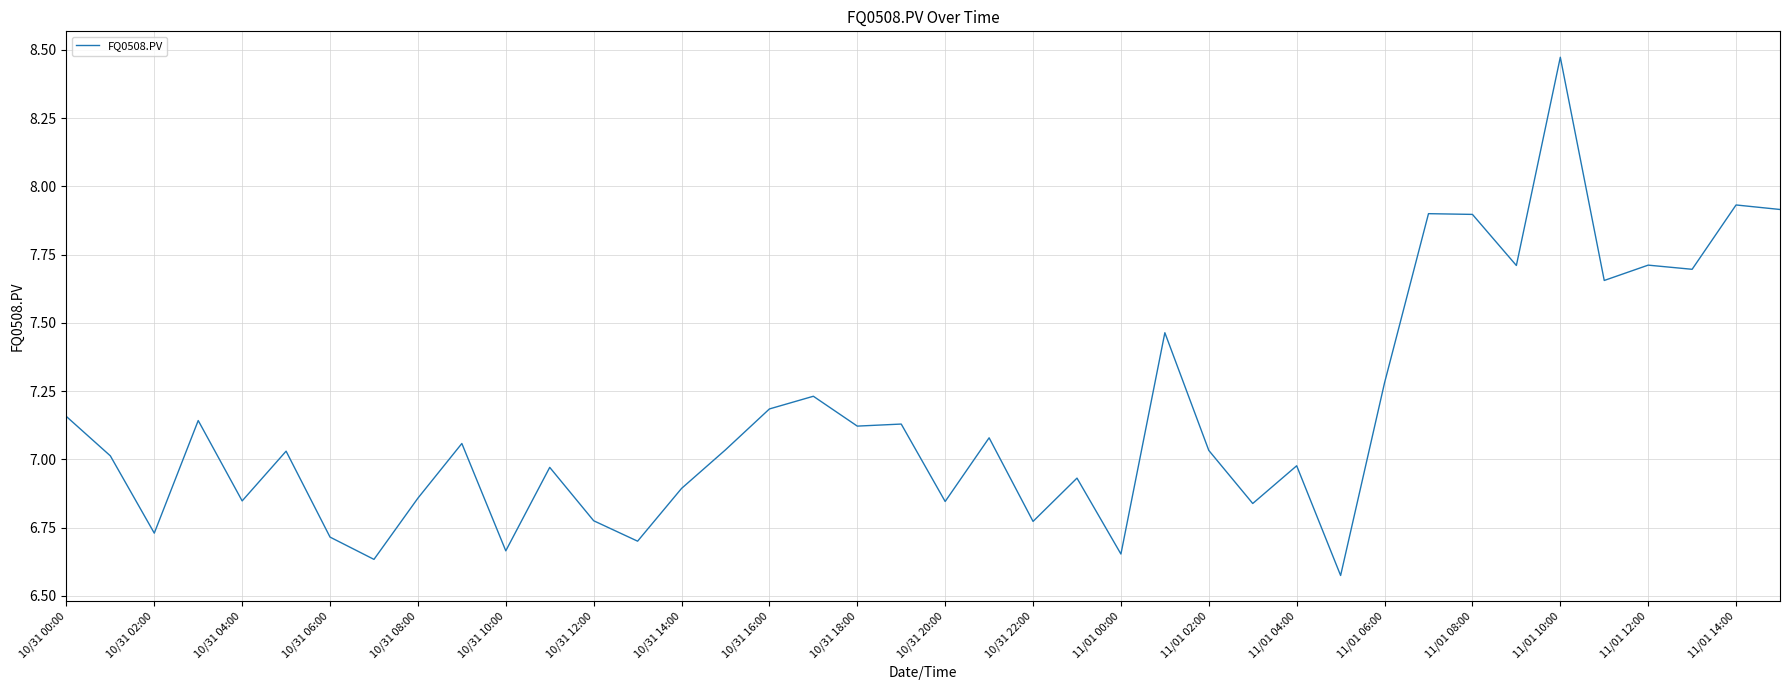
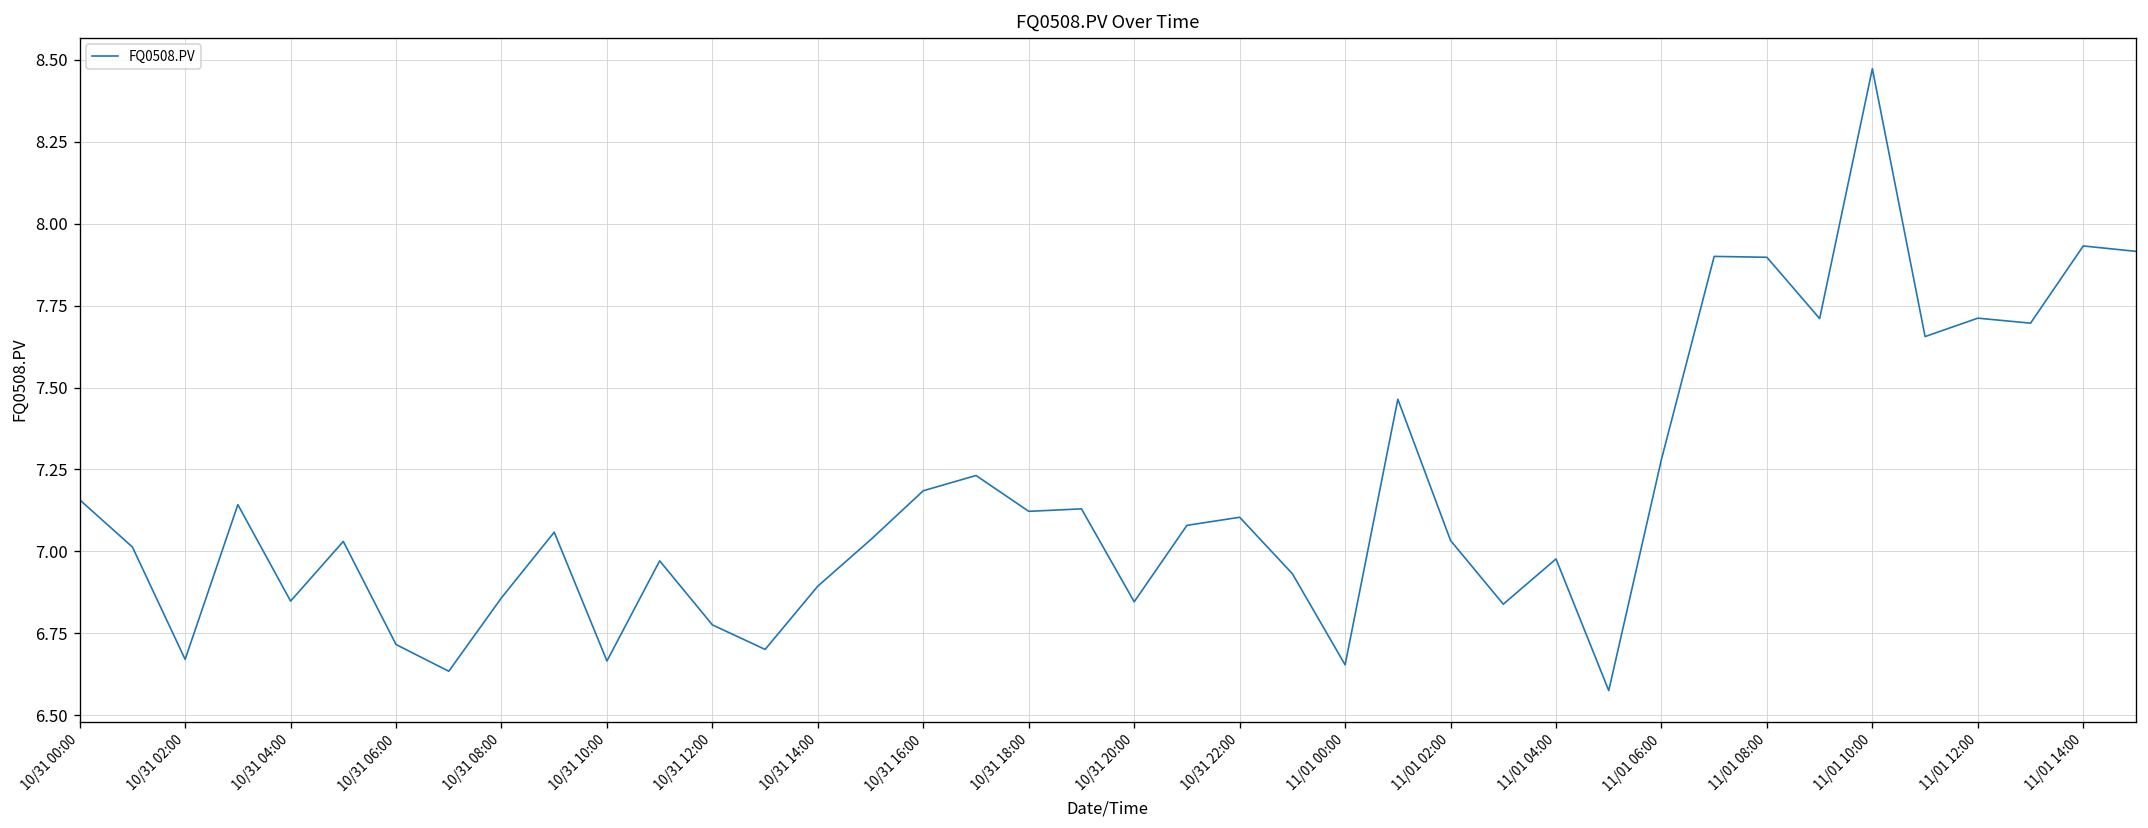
  {
    "10/31 00:00": 7.16,
-   "10/31 02:00": 6.73,
+   "10/31 02:00": 6.67,
    "10/31 04:00": 6.85,
    "10/31 06:00": 6.72,
    "10/31 08:00": 6.86,
    "10/31 10:00": 6.67,
    "10/31 12:00": 6.78,
    "10/31 14:00": 6.89,
    "10/31 16:00": 7.19,
    "10/31 18:00": 7.12,
    "10/31 20:00": 6.85,
-   "10/31 22:00": 6.77,
+   "10/31 22:00": 7.10,
    "11/01 00:00": 6.65,
    "11/01 02:00": 7.03,
    "11/01 04:00": 6.98,
    "11/01 06:00": 7.28,
    "11/01 08:00": 7.90,
    "11/01 10:00": 8.47,
    "11/01 12:00": 7.71,
    "11/01 14:00": 7.93
  }
